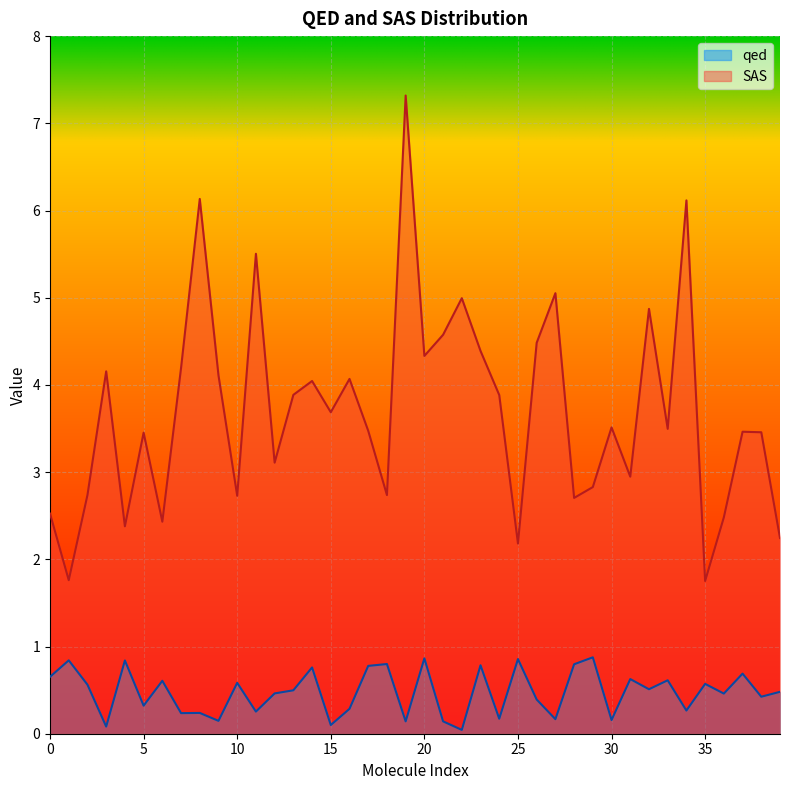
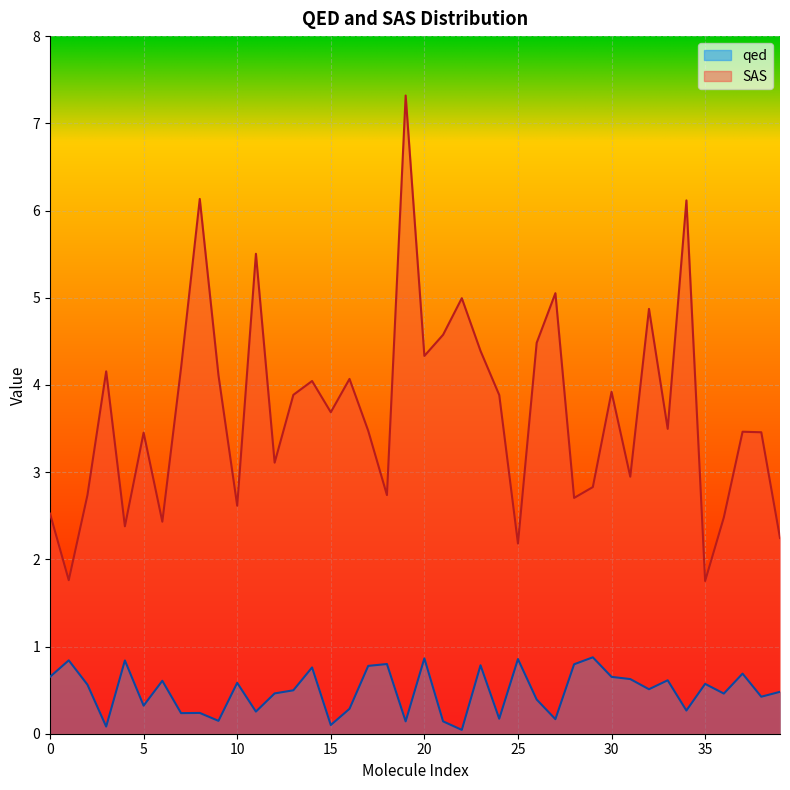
  {
    "qed": {
      "0": 0.7,
      "5": 0.3,
      "10": 0.6,
      "15": 0.1,
      "20": 0.9,
      "25": 0.9,
-     "30": 0.2,
+     "30": 0.7,
      "35": 0.6
    },
    "SAS": {
      "0": 2.5,
      "5": 3.5,
-     "10": 2.7,
+     "10": 2.6,
      "15": 3.7,
      "20": 4.3,
      "25": 2.2,
-     "30": 3.5,
+     "30": 3.9,
      "35": 1.8
    }
  }
